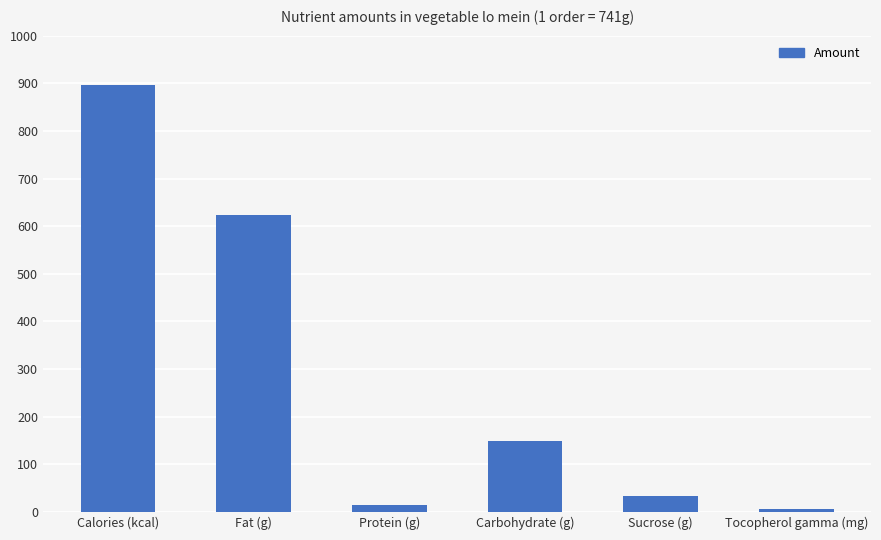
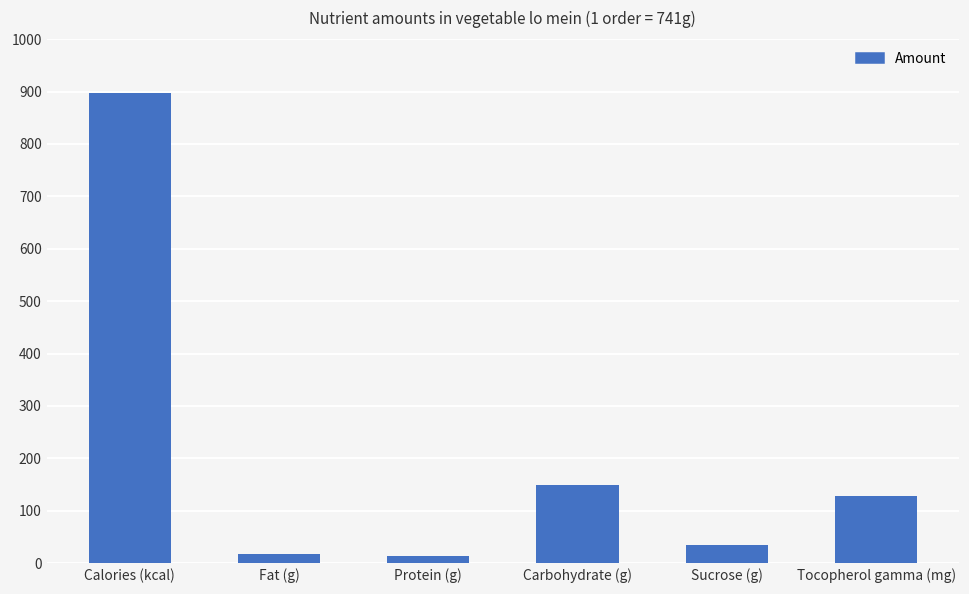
  {
    "Calories (kcal)": 900,
-   "Fat (g)": 620,
+   "Fat (g)": 20,
    "Protein (g)": 10,
    "Carbohydrate (g)": 150,
    "Sucrose (g)": 30,
-   "Tocopherol gamma (mg)": 10
+   "Tocopherol gamma (mg)": 130
  }
